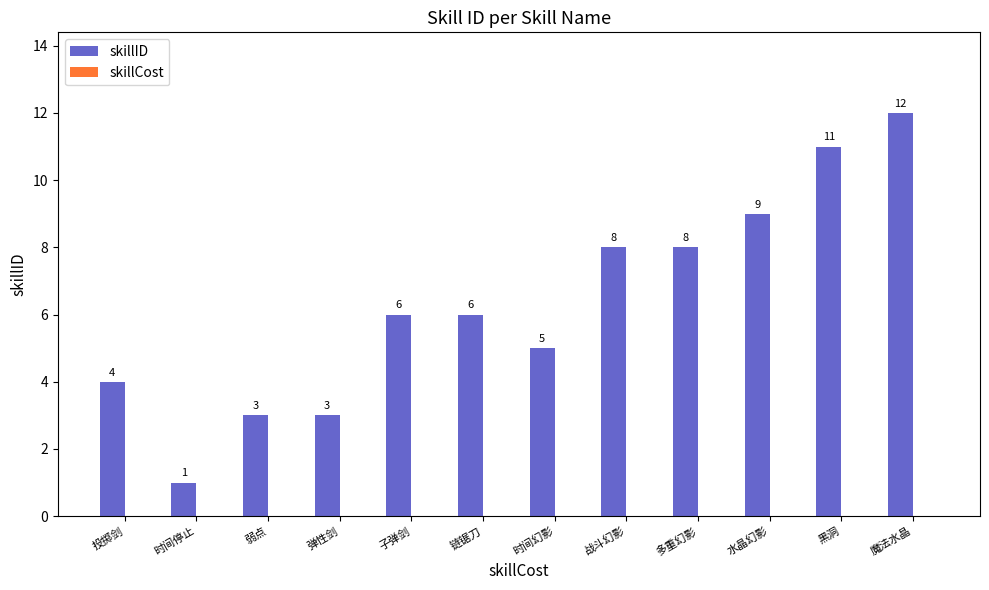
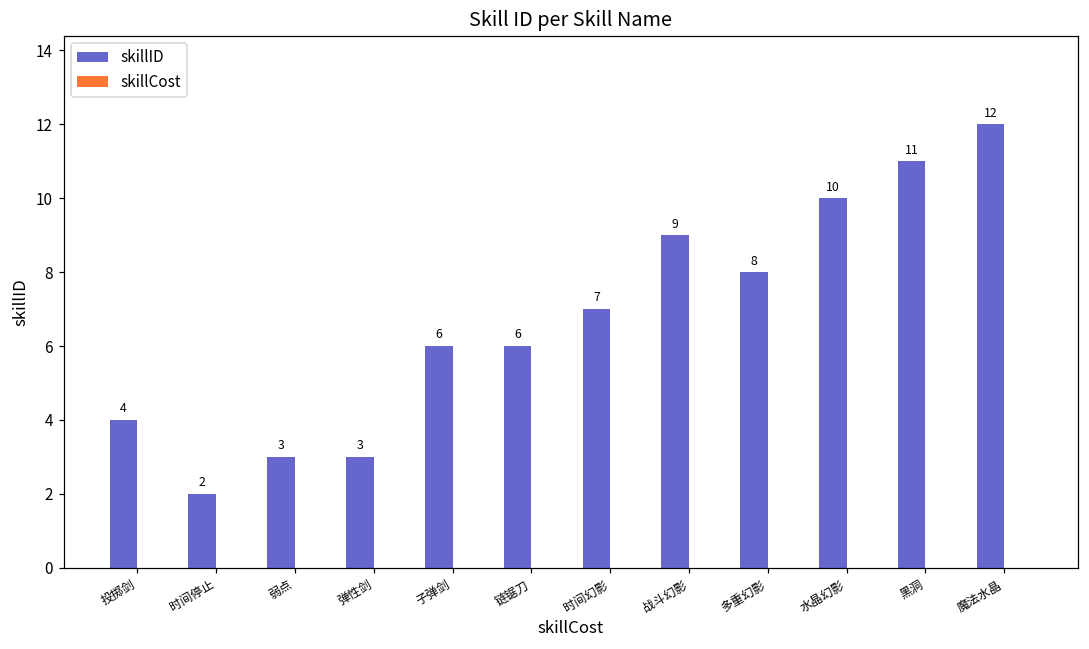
  {
    "skillID": {
      "投掷剑": 4,
-     "时间停止": 1,
+     "时间停止": 2,
      "弱点": 3,
      "弹性剑": 3,
      "子弹剑": 6,
      "链锯刀": 6,
-     "时间幻影": 5,
-     "战斗幻影": 8,
+     "时间幻影": 7,
+     "战斗幻影": 9,
      "多重幻影": 8,
-     "水晶幻影": 9,
+     "水晶幻影": 10,
      "黑洞": 11,
      "魔法水晶": 12
    },
    "skillCost": {
      "投掷剑": 0.0,
      "时间停止": 0.0,
      "弱点": 0.0,
      "弹性剑": 0.0,
      "子弹剑": 0.0,
      "链锯刀": 0.0,
      "时间幻影": 0.0,
      "战斗幻影": 0.0,
      "多重幻影": 0.0,
      "水晶幻影": 0.0,
      "黑洞": 0.0,
      "魔法水晶": 0.0
    }
  }
